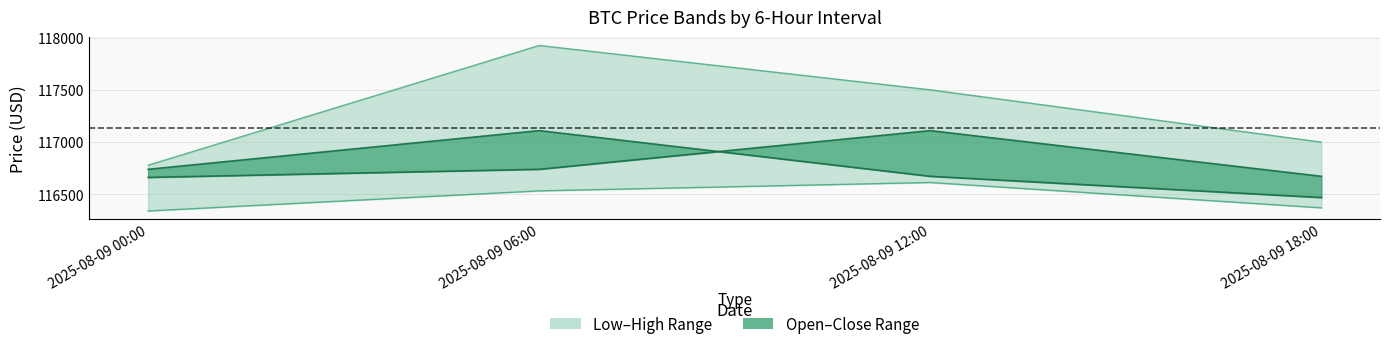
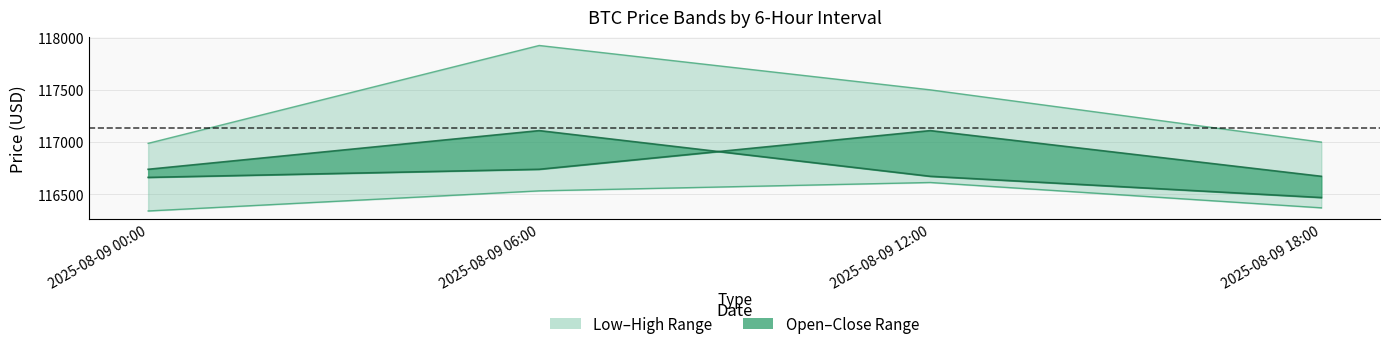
  {
    "Low–High Range": {
-     "2025-08-09 00:00": 116780,
+     "2025-08-09 00:00": 116990,
      "2025-08-09 06:00": 117920,
      "2025-08-09 12:00": 117500,
      "2025-08-09 18:00": 117000
    }
  }
